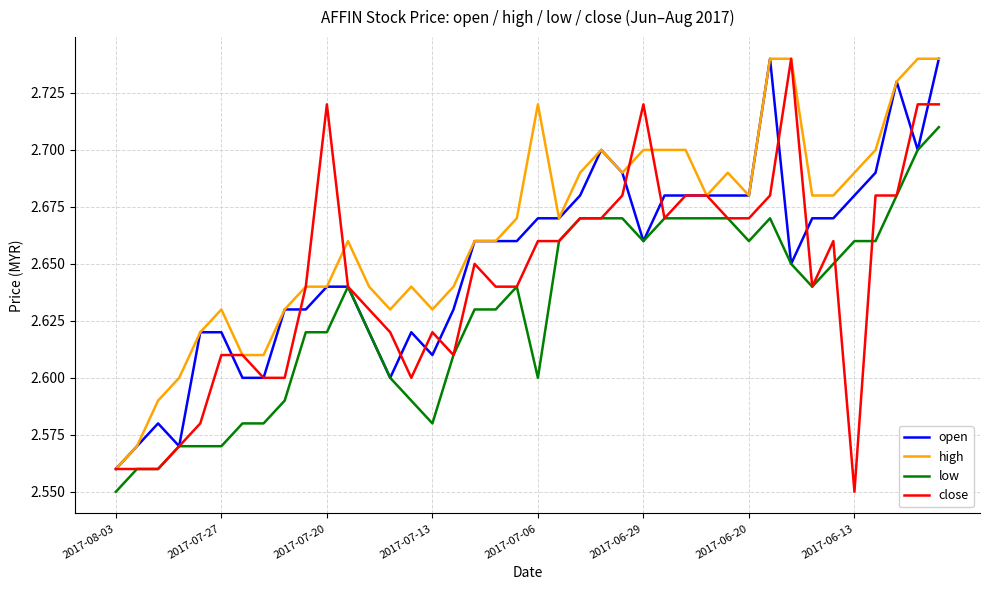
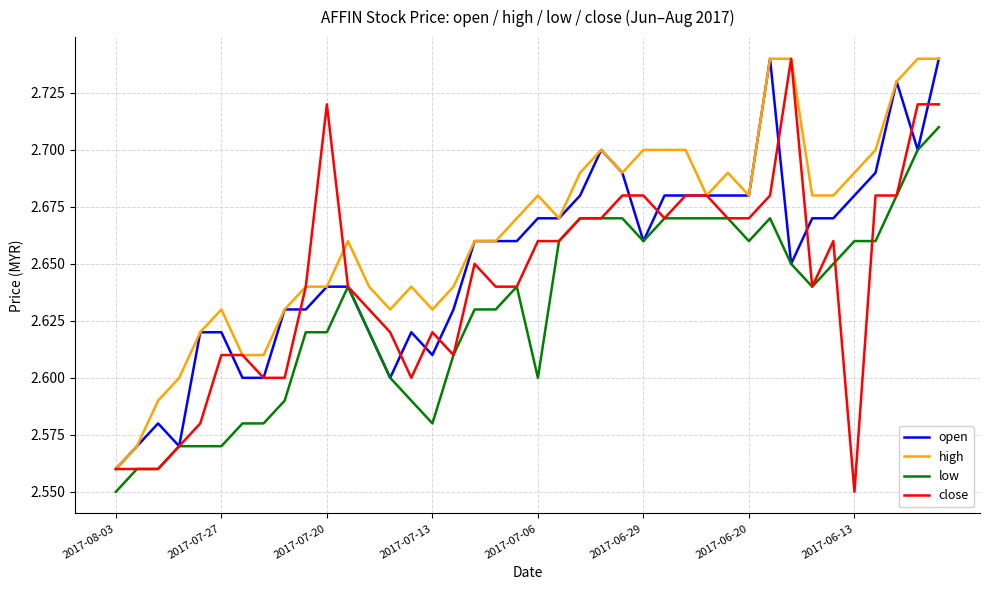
  {
    "open": {
      "2017-07-27": 2.62,
      "2017-07-13": 2.61,
      "2017-07-06": 2.67,
      "2017-06-13": 2.68
    },
    "high": {
      "2017-07-27": 2.63,
      "2017-07-13": 2.63,
-     "2017-07-06": 2.72,
+     "2017-07-06": 2.68,
      "2017-06-29": 2.70,
      "2017-06-13": 2.69
    },
    "low": {
      "2017-08-03": 2.55,
      "2017-07-27": 2.57,
      "2017-07-20": 2.62,
      "2017-07-13": 2.58,
      "2017-07-06": 2.60,
      "2017-06-20": 2.66,
      "2017-06-13": 2.66
    },
    "close": {
      "2017-07-27": 2.61,
      "2017-07-20": 2.72,
      "2017-07-13": 2.62,
      "2017-07-06": 2.66,
-     "2017-06-29": 2.72,
+     "2017-06-29": 2.68,
      "2017-06-20": 2.67,
      "2017-06-13": 2.55
    }
  }
